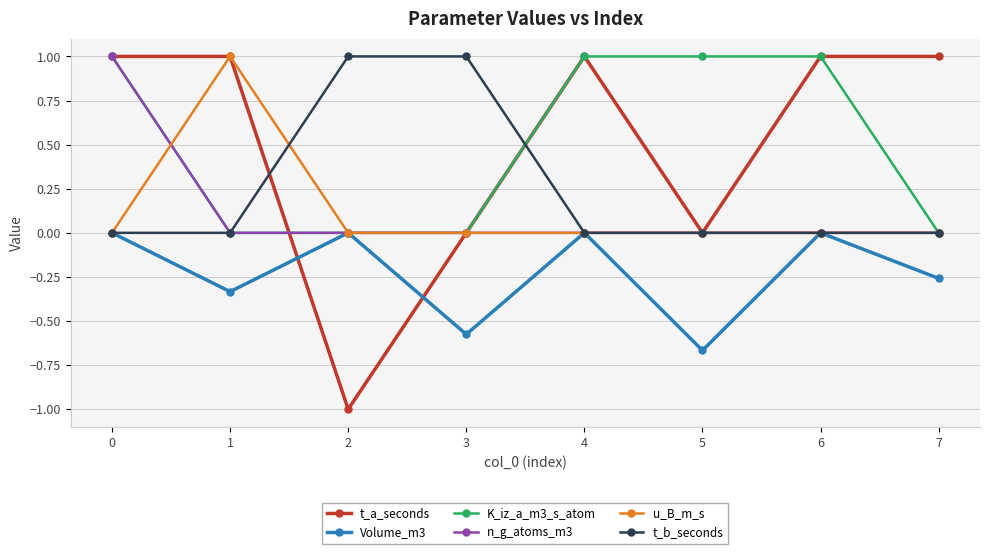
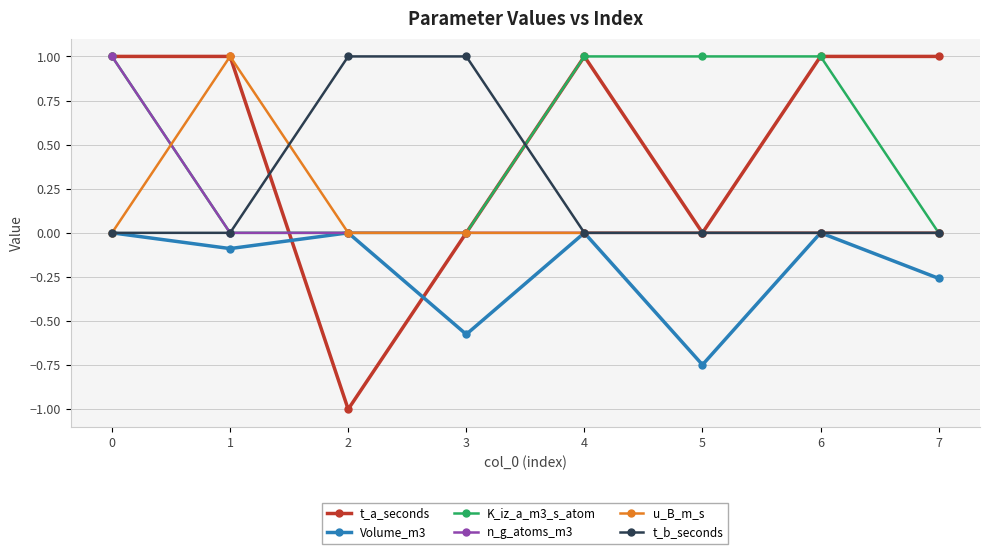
  {
    "t_a_seconds": {
      "2": -1.00,
      "7": 1.00
    },
    "Volume_m3": {
-     "1": -0.33,
+     "1": -0.09,
      "3": -0.58,
-     "5": -0.67,
+     "5": -0.75,
      "7": -0.26
    },
    "K_iz_a_m3_s_atom": {
      "5": 1.00
    },
    "t_b_seconds": {
      "2": 1.00,
      "3": 1.00
    }
  }
